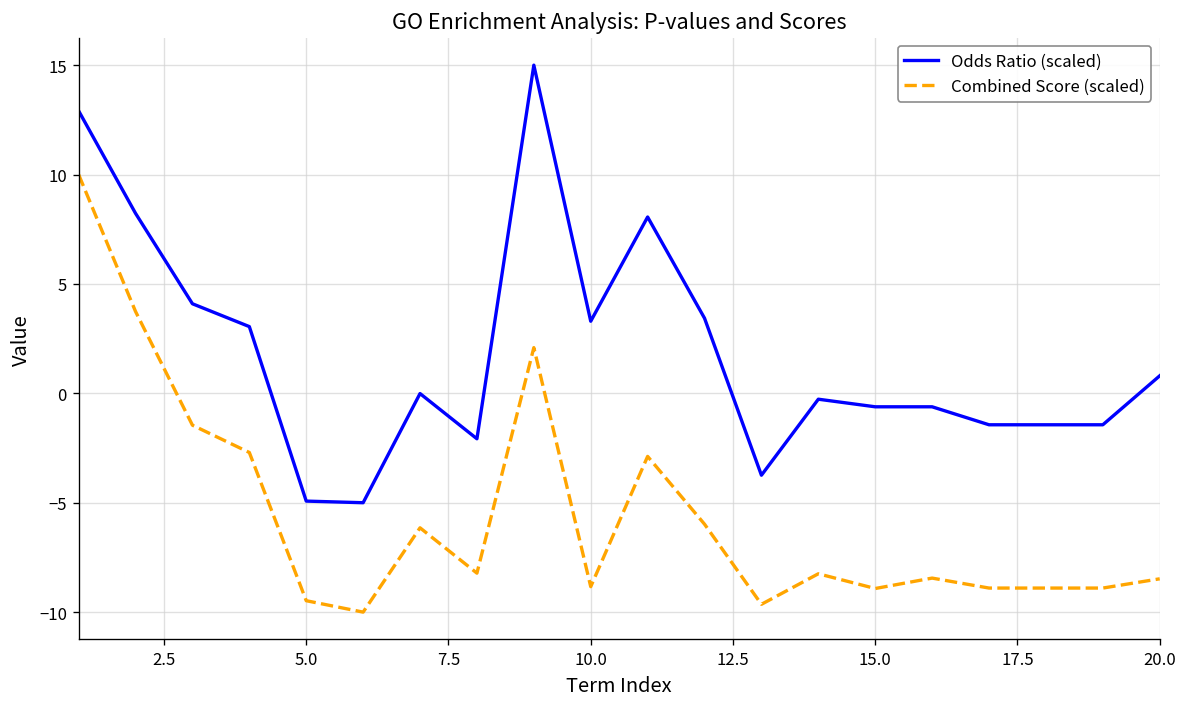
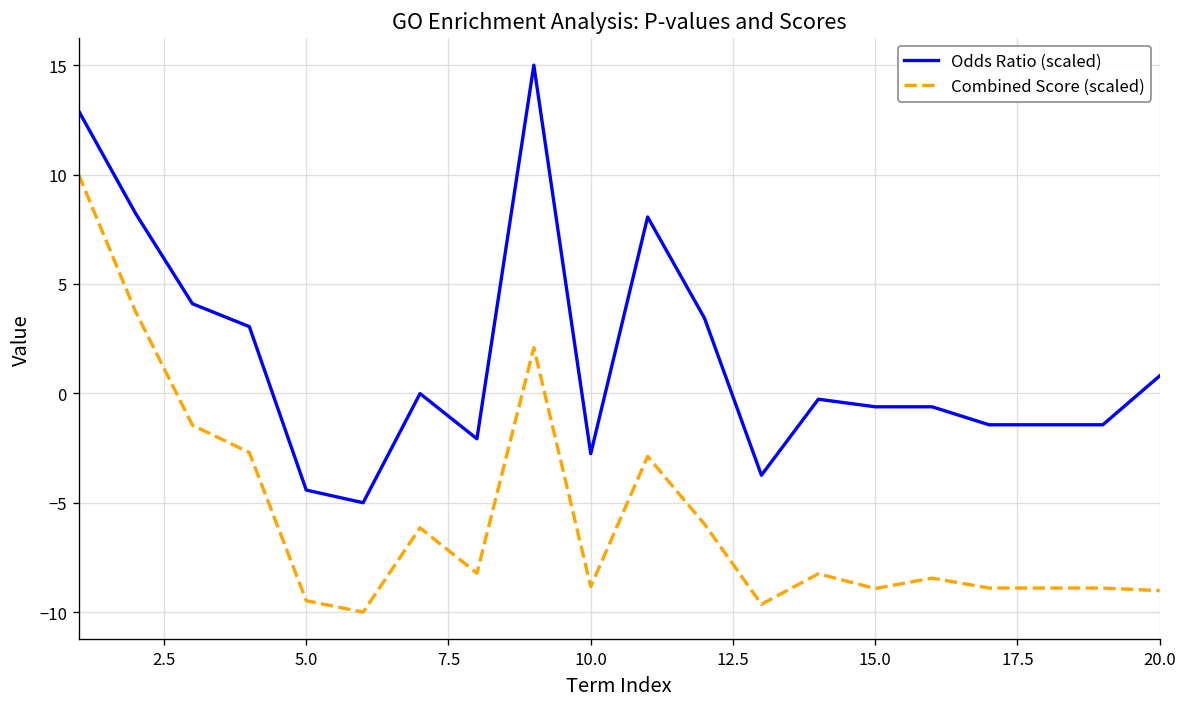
  {
    "Odds Ratio (scaled)": {
-     "5.0": -4.9,
-     "10.0": 3.3,
+     "5.0": -4.4,
+     "10.0": -2.8,
      "15.0": -0.6,
      "20.0": 0.8
    },
    "Combined Score (scaled)": {
      "5.0": -9.5,
      "10.0": -8.8,
      "15.0": -8.9,
-     "20.0": -8.5
+     "20.0": -9.0
    }
  }
